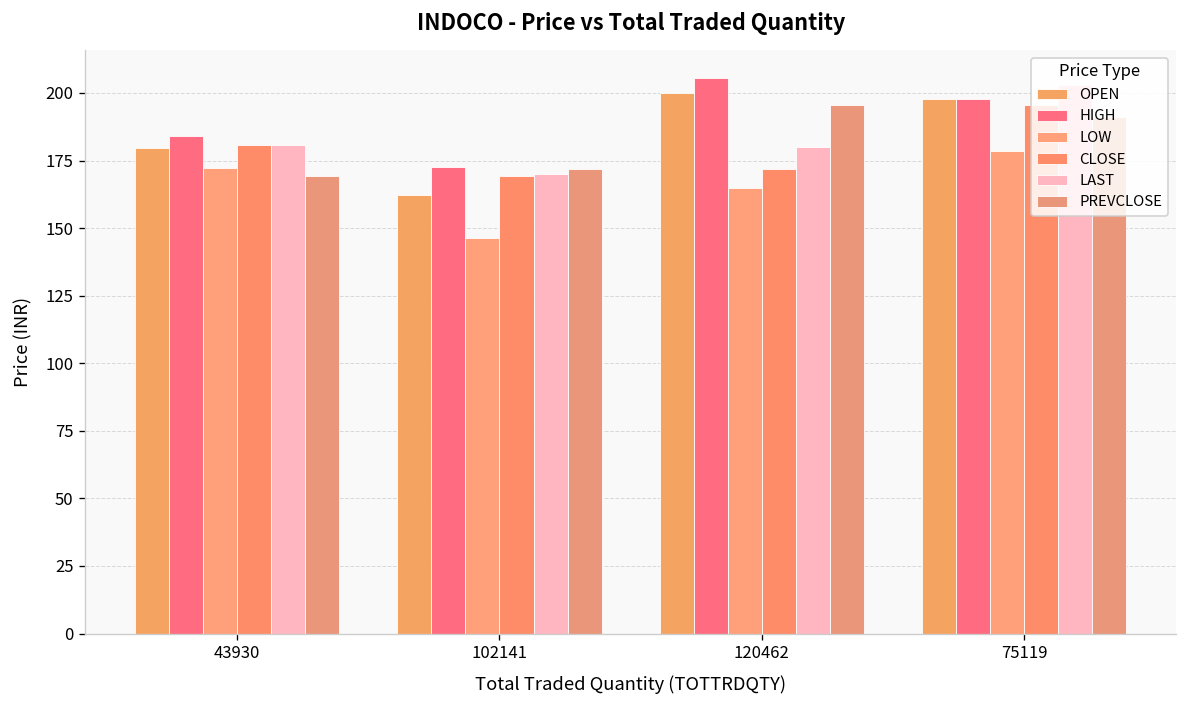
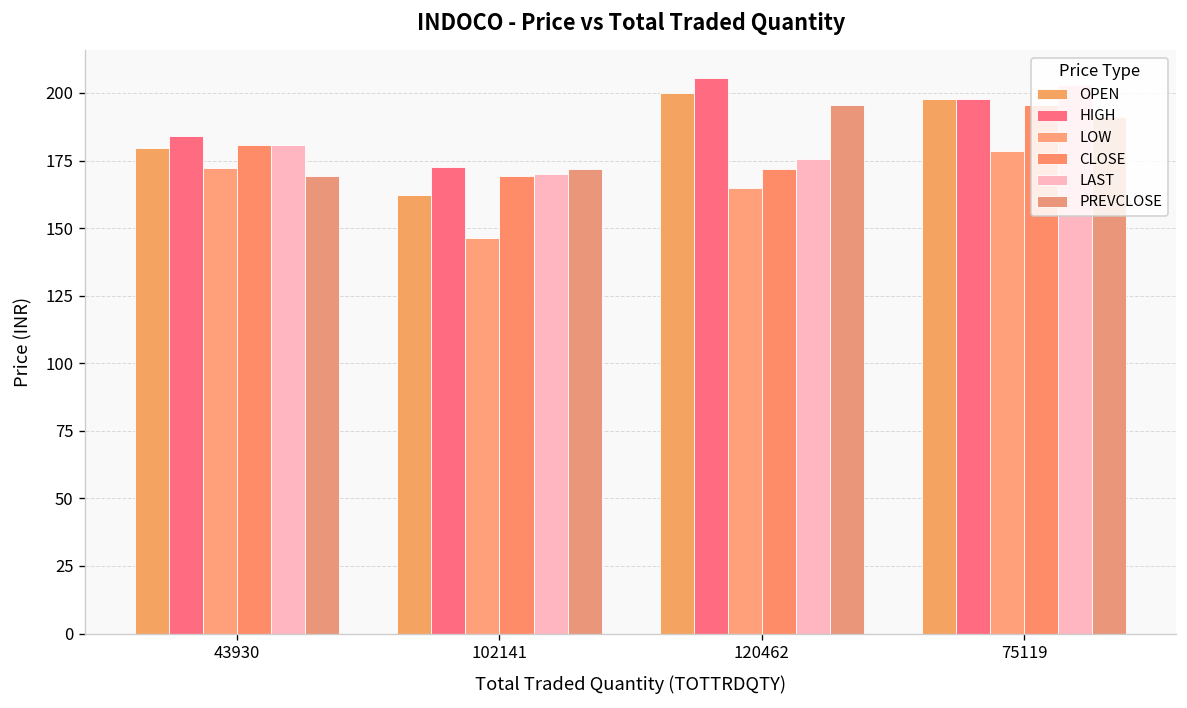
  {
    "LAST": {
      "43930": 181,
      "102141": 170,
-     "120462": 180
+     "120462": 176
    }
  }
